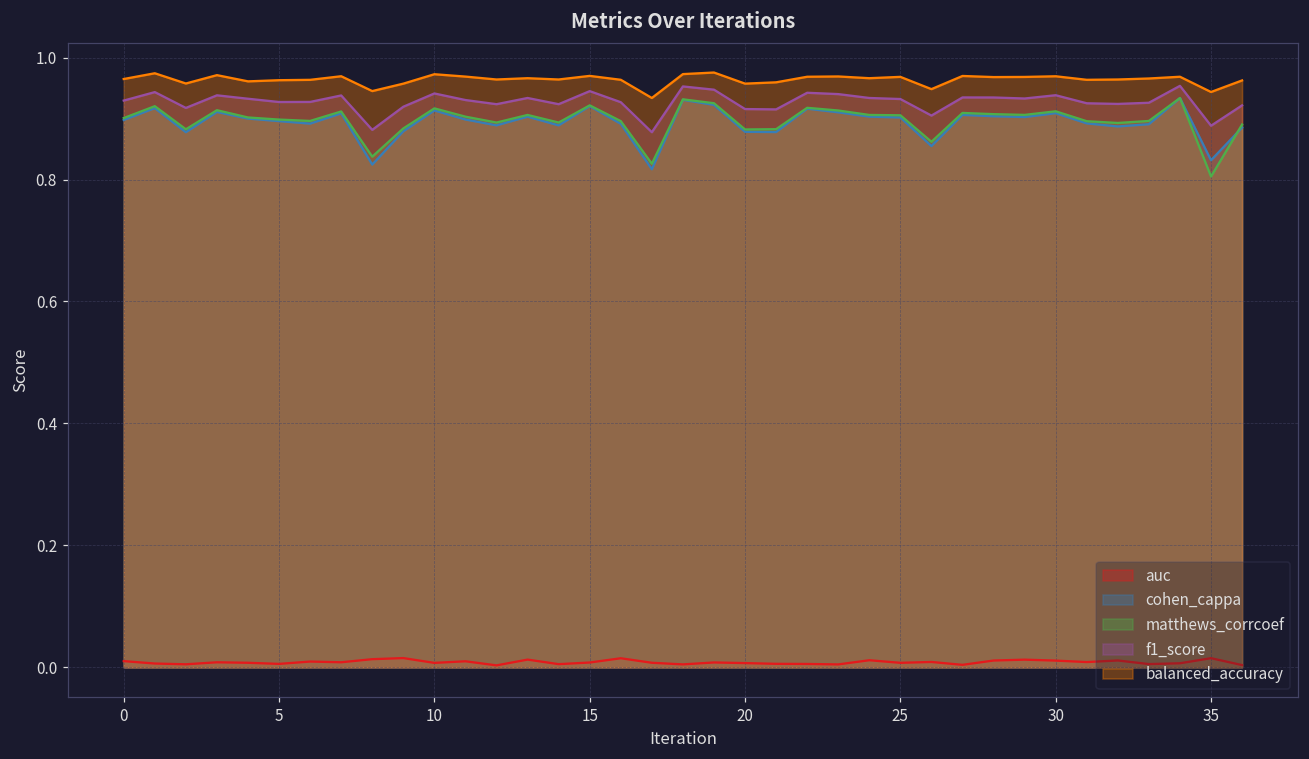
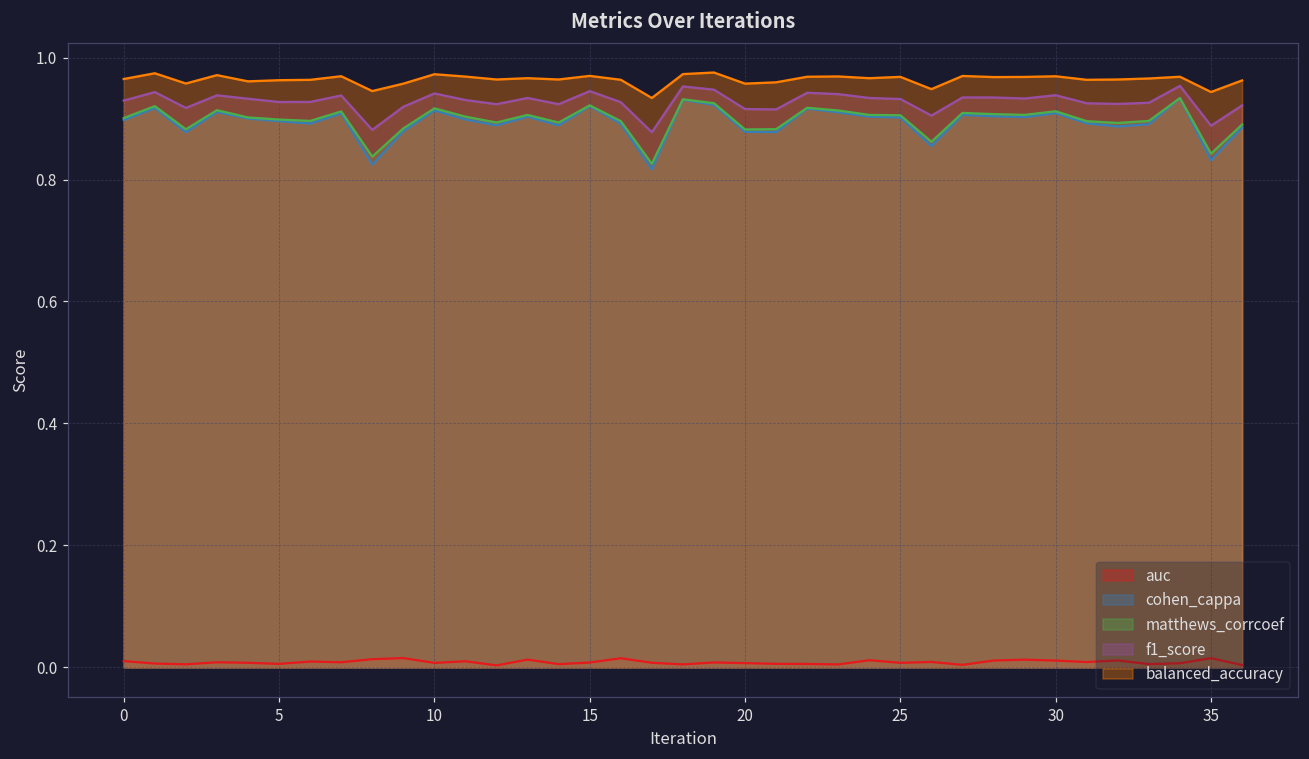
  {
    "matthews_corrcoef": {
-     "35": 0.80
+     "35": 0.84
    }
  }
